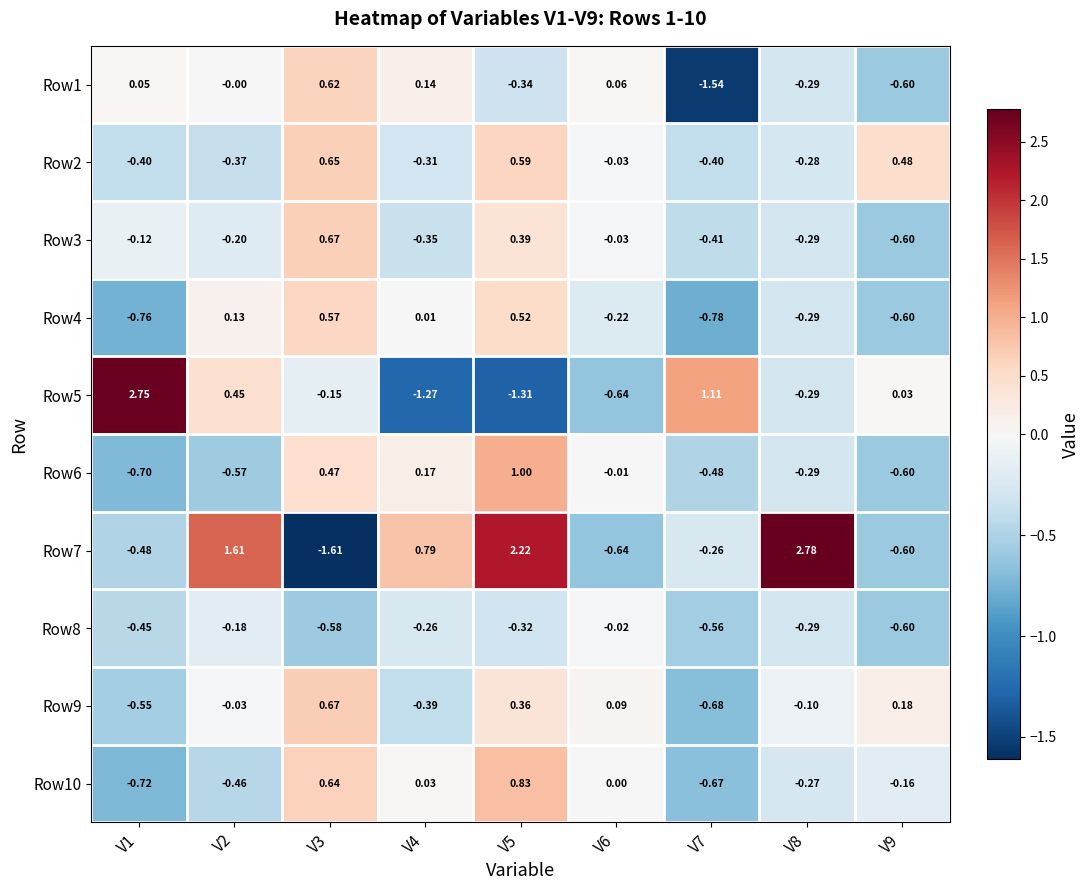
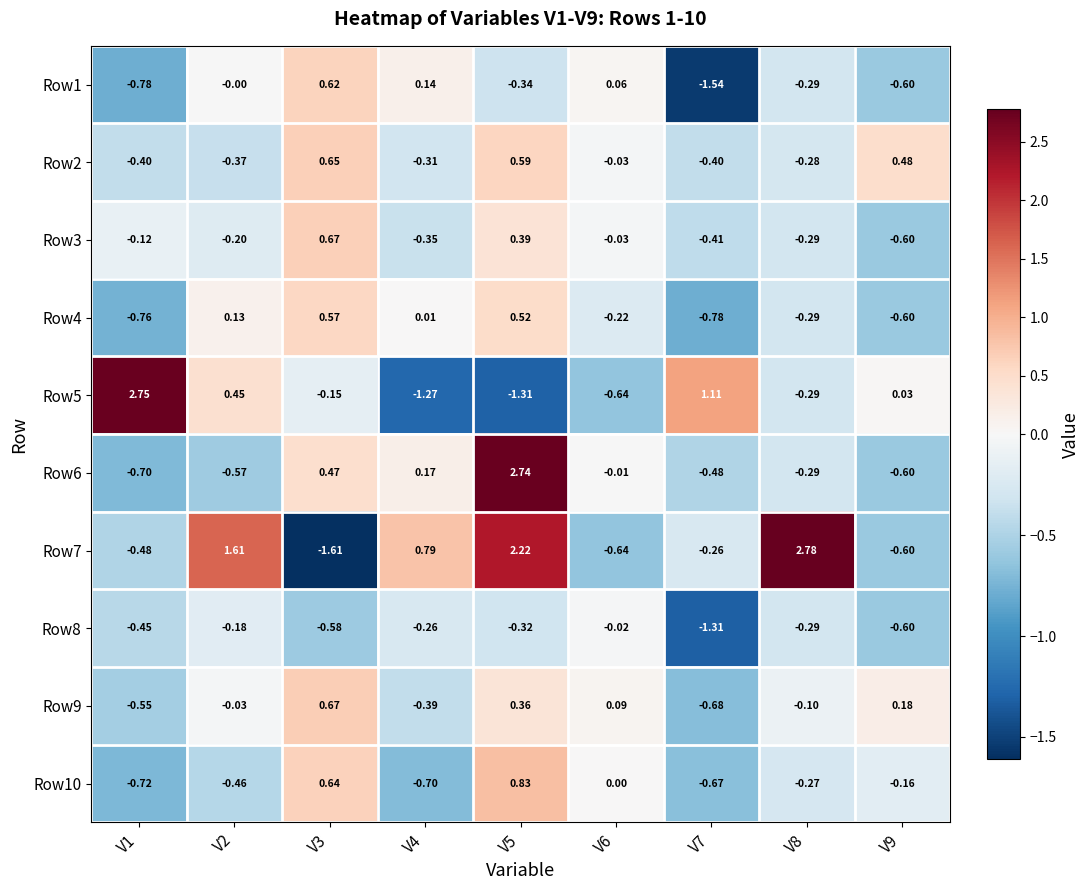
  {
    "Row1": {
-     "V1": 0.05,
+     "V1": -0.78,
      "V2": -0.00,
      "V3": 0.62,
      "V4": 0.14,
      "V5": -0.34,
      "V6": 0.06,
      "V7": -1.54,
      "V8": -0.29,
      "V9": -0.60
    },
    "Row2": {
      "V1": -0.40,
      "V2": -0.37,
      "V3": 0.65,
      "V4": -0.31,
      "V5": 0.59,
      "V6": -0.03,
      "V7": -0.40,
      "V8": -0.28,
      "V9": 0.48
    },
    "Row3": {
      "V1": -0.12,
      "V2": -0.20,
      "V3": 0.67,
      "V4": -0.35,
      "V5": 0.39,
      "V6": -0.03,
      "V7": -0.41,
      "V8": -0.29,
      "V9": -0.60
    },
    "Row4": {
      "V1": -0.76,
      "V2": 0.13,
      "V3": 0.57,
      "V4": 0.01,
      "V5": 0.52,
      "V6": -0.22,
      "V7": -0.78,
      "V8": -0.29,
      "V9": -0.60
    },
    "Row5": {
      "V1": 2.75,
      "V2": 0.45,
      "V3": -0.15,
      "V4": -1.27,
      "V5": -1.31,
      "V6": -0.64,
      "V7": 1.11,
      "V8": -0.29,
      "V9": 0.03
    },
    "Row6": {
      "V1": -0.70,
      "V2": -0.57,
      "V3": 0.47,
      "V4": 0.17,
-     "V5": 1.00,
+     "V5": 2.74,
      "V6": -0.01,
      "V7": -0.48,
      "V8": -0.29,
      "V9": -0.60
    },
    "Row7": {
      "V1": -0.48,
      "V2": 1.61,
      "V3": -1.61,
      "V4": 0.79,
      "V5": 2.22,
      "V6": -0.64,
      "V7": -0.26,
      "V8": 2.78,
      "V9": -0.60
    },
    "Row8": {
      "V1": -0.45,
      "V2": -0.18,
      "V3": -0.58,
      "V4": -0.26,
      "V5": -0.32,
      "V6": -0.02,
-     "V7": -0.56,
+     "V7": -1.31,
      "V8": -0.29,
      "V9": -0.60
    },
    "Row9": {
      "V1": -0.55,
      "V2": -0.03,
      "V3": 0.67,
      "V4": -0.39,
      "V5": 0.36,
      "V6": 0.09,
      "V7": -0.68,
      "V8": -0.10,
      "V9": 0.18
    },
    "Row10": {
      "V1": -0.72,
      "V2": -0.46,
      "V3": 0.64,
-     "V4": 0.03,
+     "V4": -0.70,
      "V5": 0.83,
      "V6": 0.00,
      "V7": -0.67,
      "V8": -0.27,
      "V9": -0.16
    }
  }
